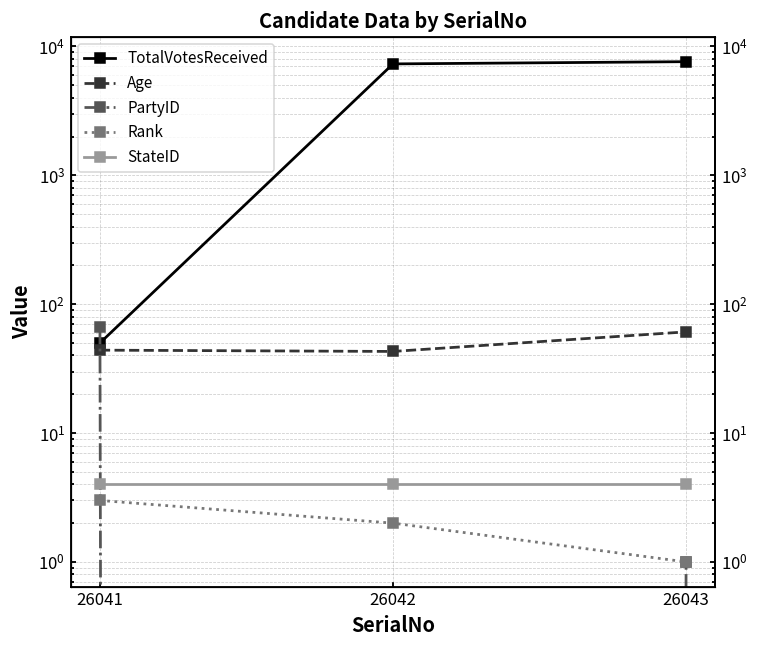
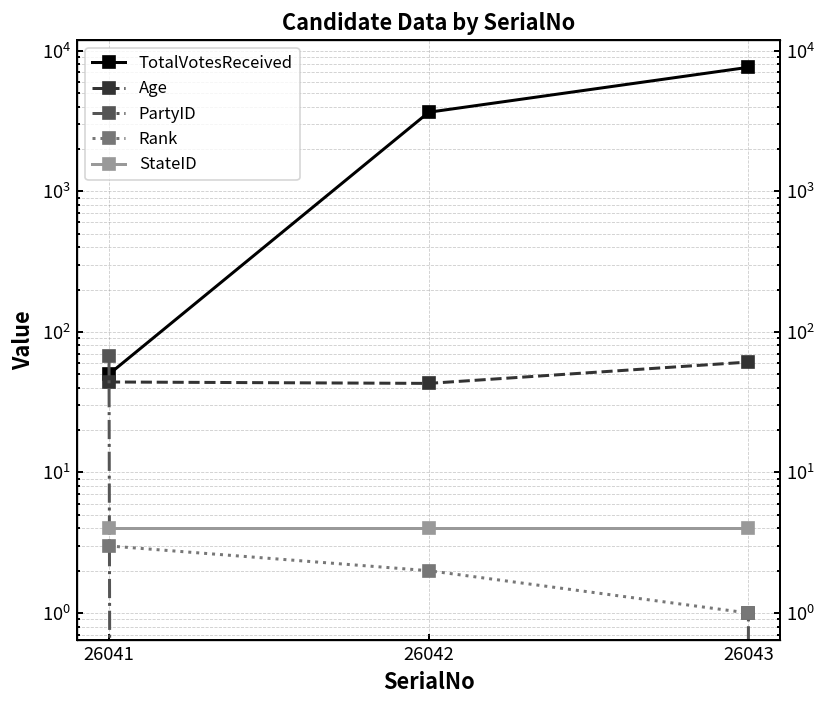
  {
    "TotalVotesReceived": {
      "26041": 50,
-     "26042": 7000,
+     "26042": 3700,
      "26043": 8000
    }
  }
